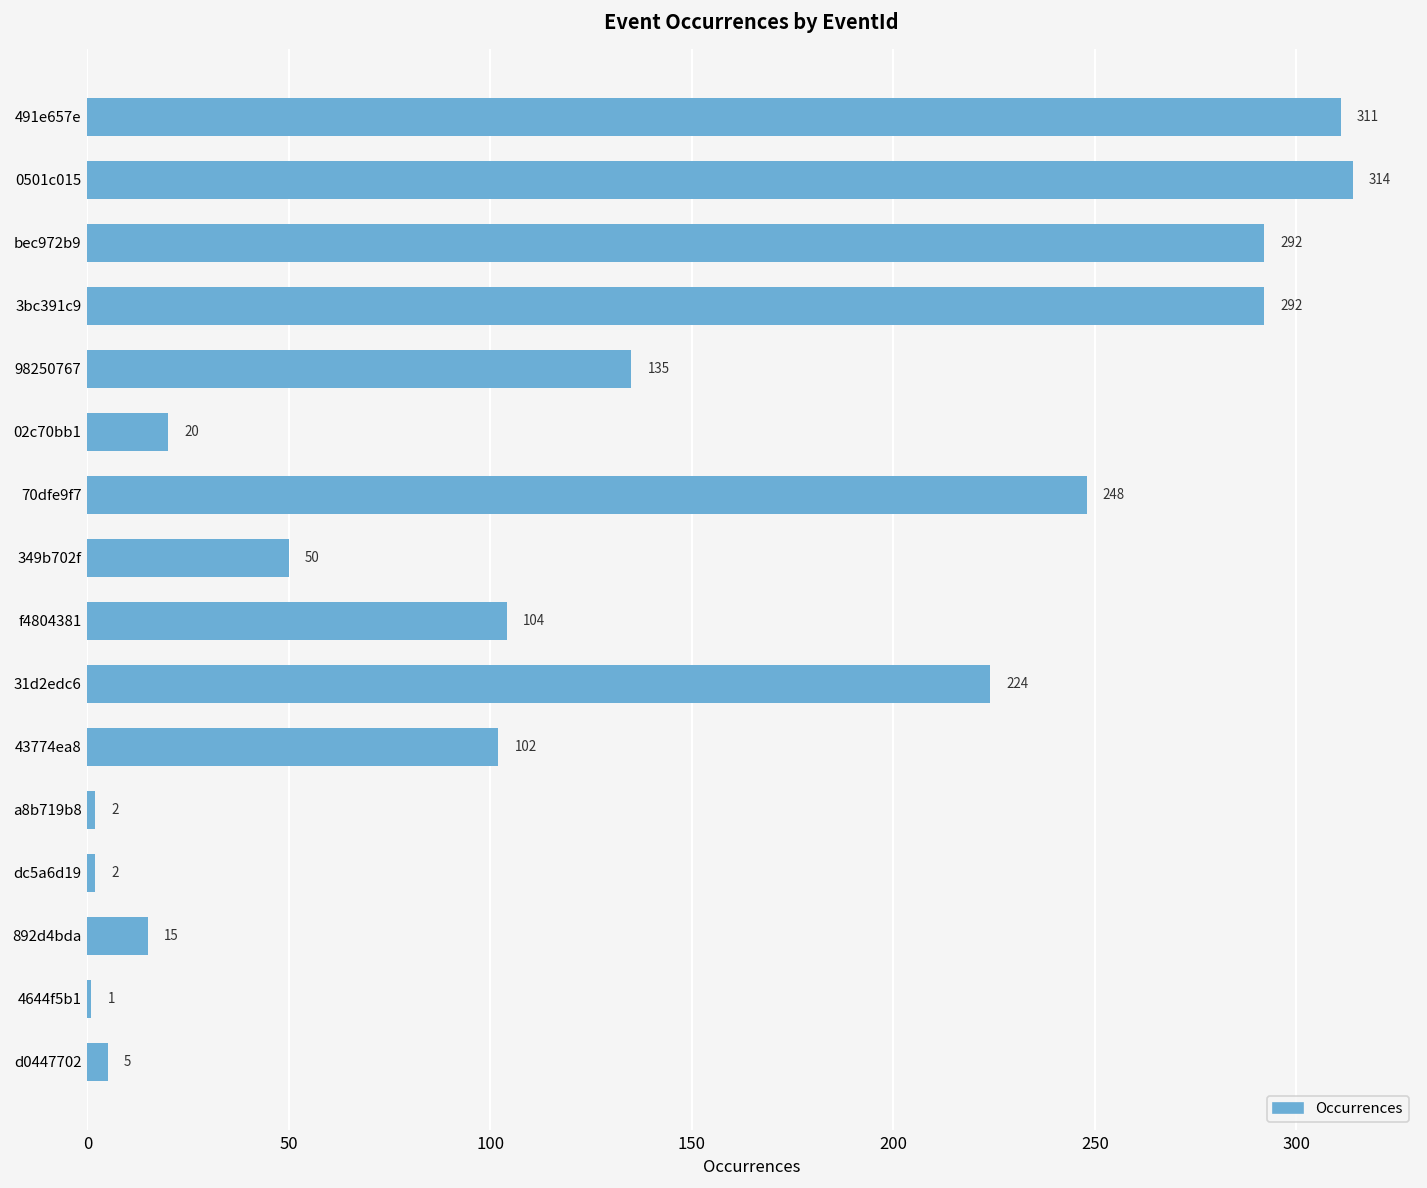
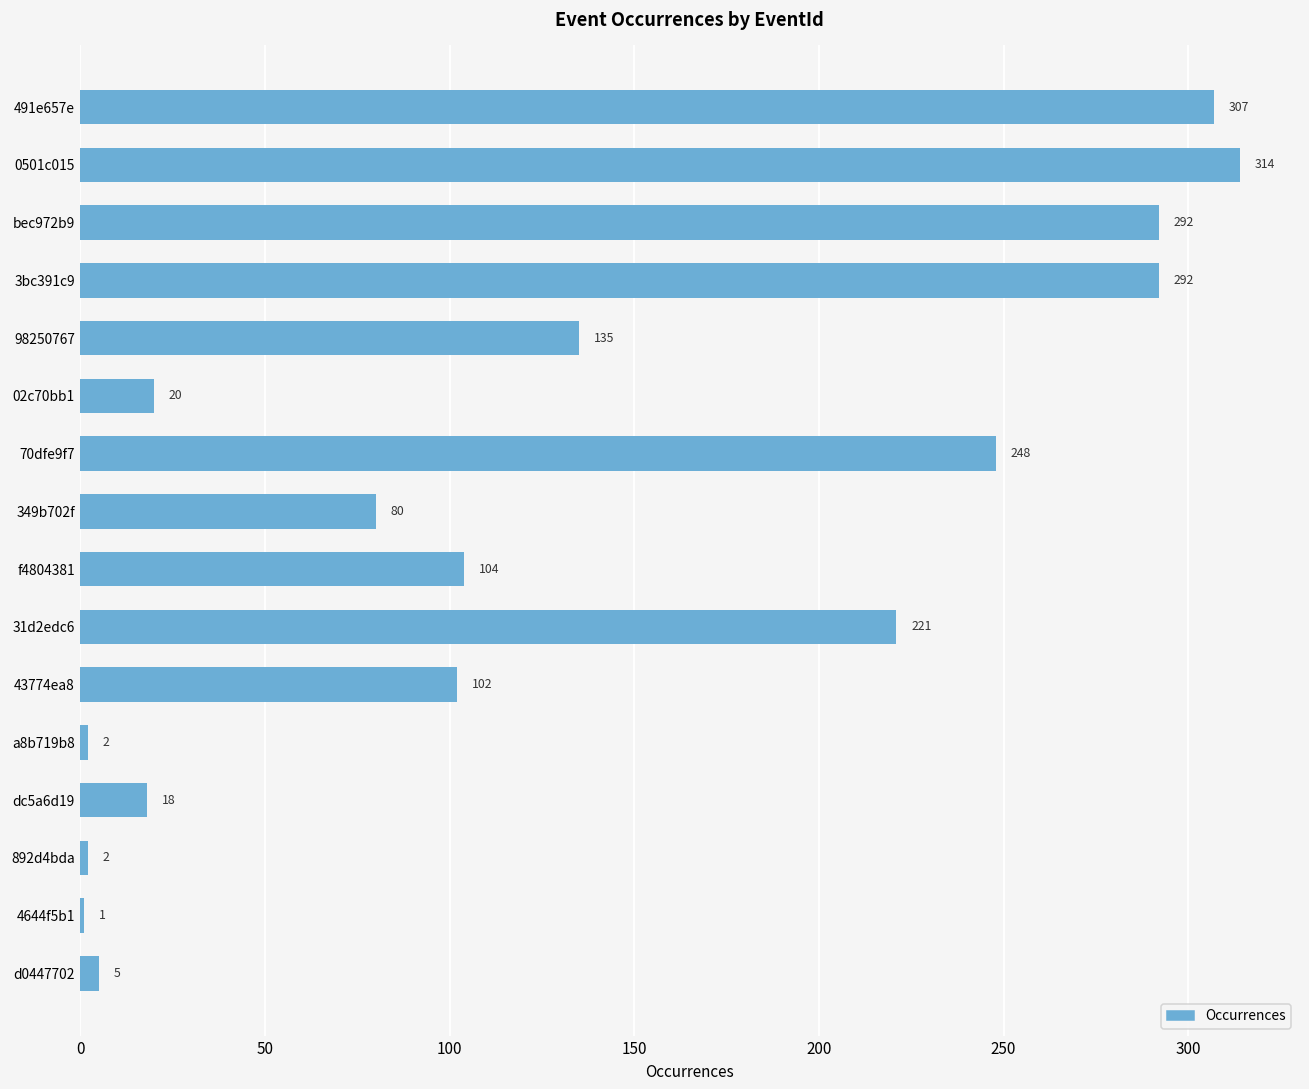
  {
-   "491e657e": 311,
+   "491e657e": 307,
    "0501c015": 314,
    "bec972b9": 292,
    "3bc391c9": 292,
    "98250767": 135,
    "02c70bb1": 20,
    "70dfe9f7": 248,
-   "349b702f": 50,
+   "349b702f": 80,
    "f4804381": 104,
-   "31d2edc6": 224,
+   "31d2edc6": 221,
    "43774ea8": 102,
    "a8b719b8": 2,
-   "dc5a6d19": 2,
-   "892d4bda": 15,
+   "dc5a6d19": 18,
+   "892d4bda": 2,
    "4644f5b1": 1,
    "d0447702": 5
  }
